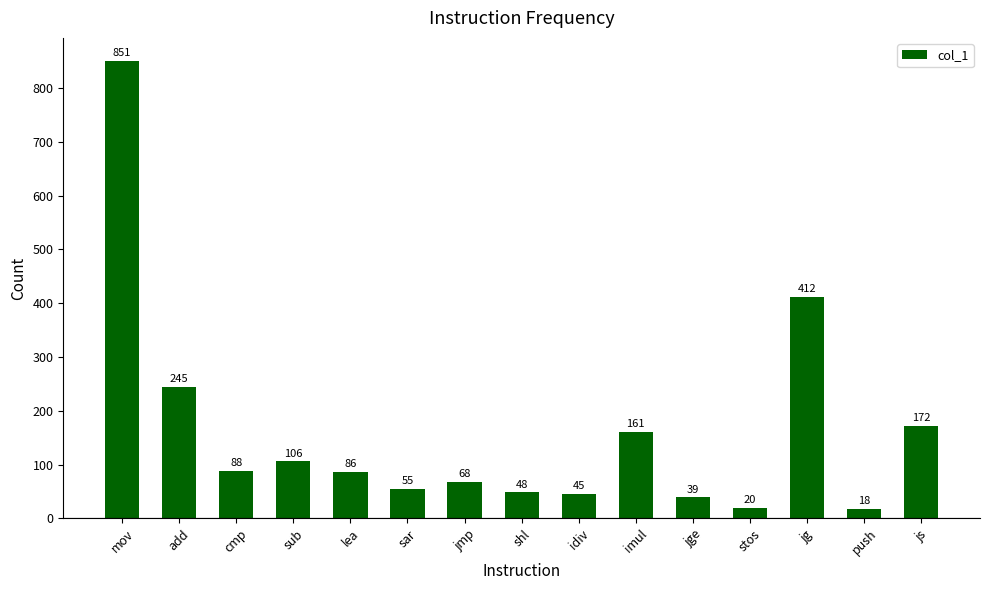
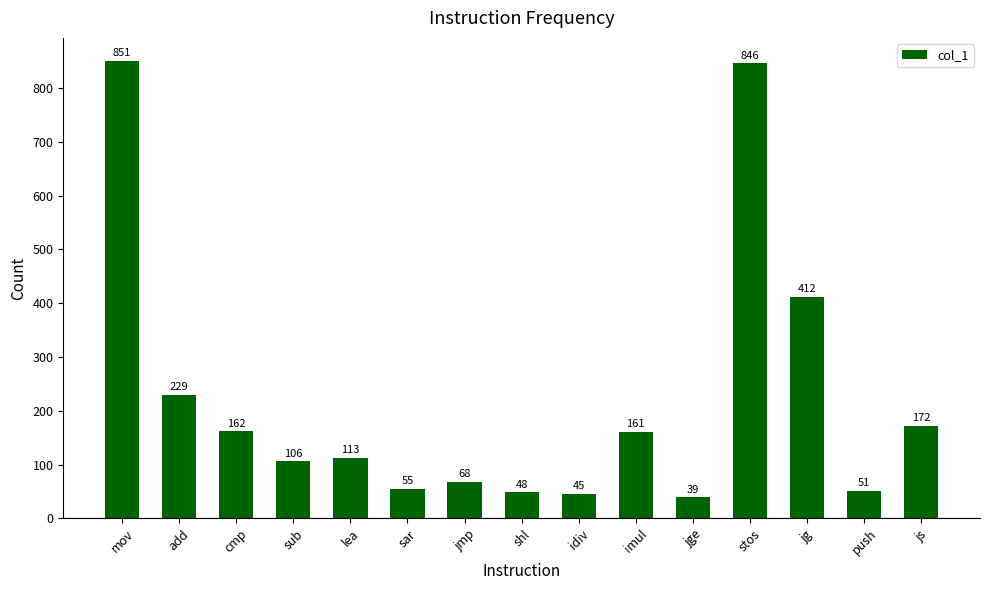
  {
    "mov": 851,
-   "add": 245,
-   "cmp": 88,
+   "add": 229,
+   "cmp": 162,
    "sub": 106,
-   "lea": 86,
+   "lea": 113,
    "sar": 55,
    "jmp": 68,
    "shl": 48,
    "idiv": 45,
    "imul": 161,
    "jge": 39,
-   "stos": 20,
+   "stos": 846,
    "jg": 412,
-   "push": 18,
+   "push": 51,
    "js": 172
  }
